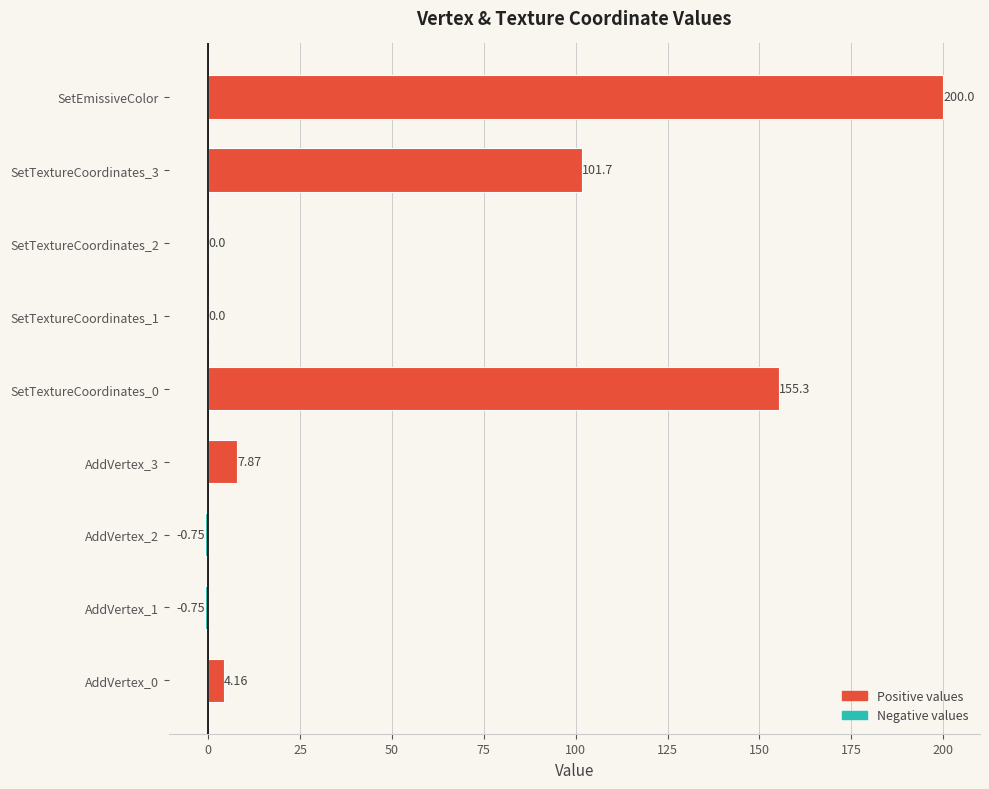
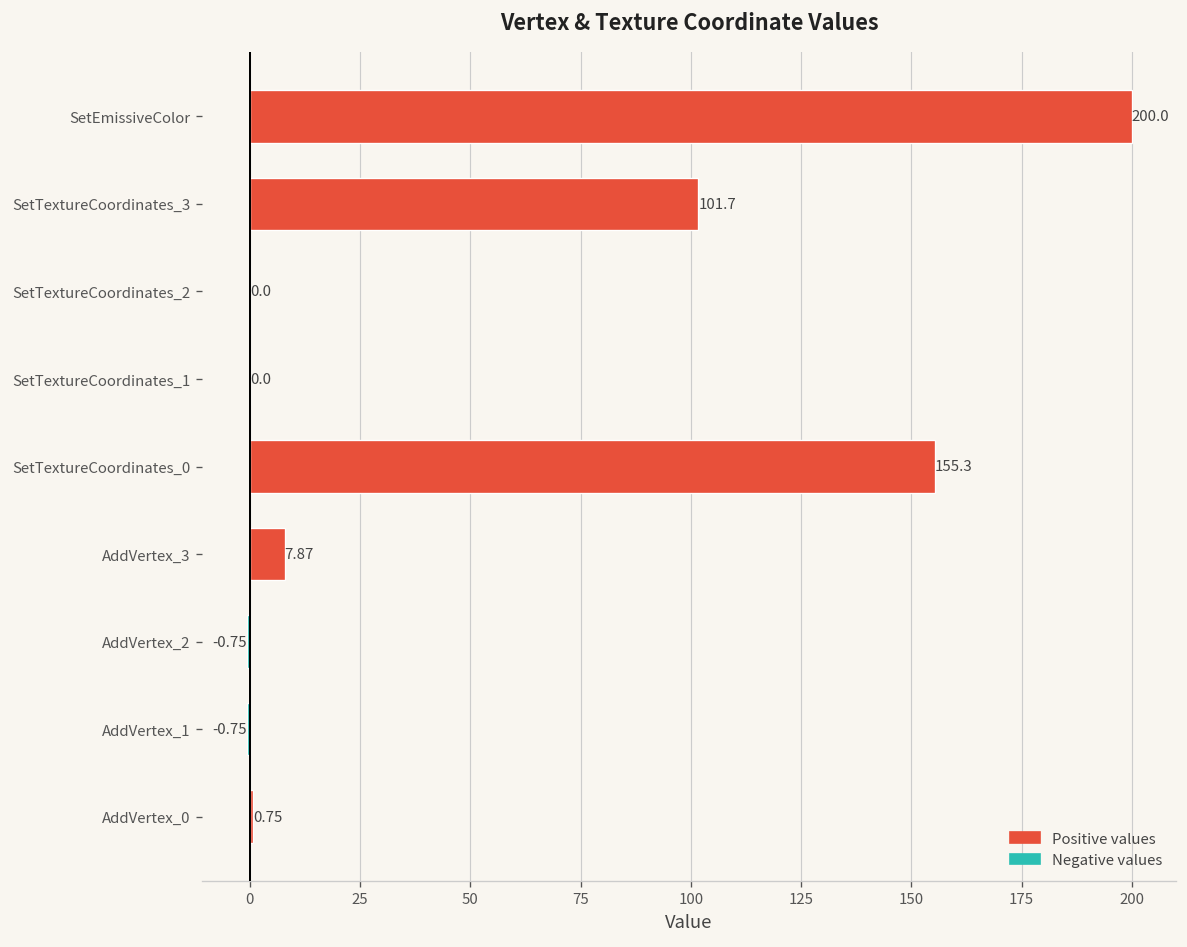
  {
    "SetEmissiveColor": 200.0,
    "SetTextureCoordinates_3": 101.7,
    "SetTextureCoordinates_2": 0.0,
    "SetTextureCoordinates_1": 0.0,
    "SetTextureCoordinates_0": 155.3,
    "AddVertex_3": 7.87,
    "AddVertex_2": -0.75,
    "AddVertex_1": -0.75,
-   "AddVertex_0": 4.16
+   "AddVertex_0": 0.75
  }
